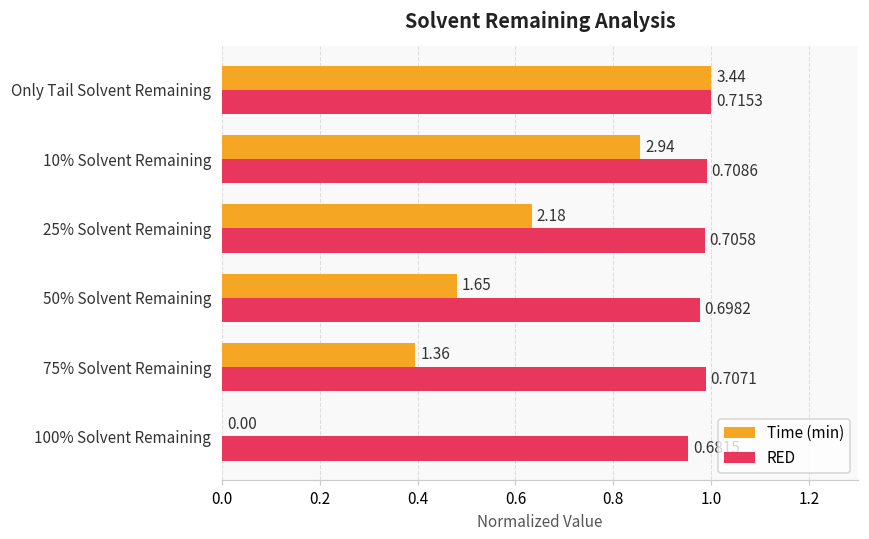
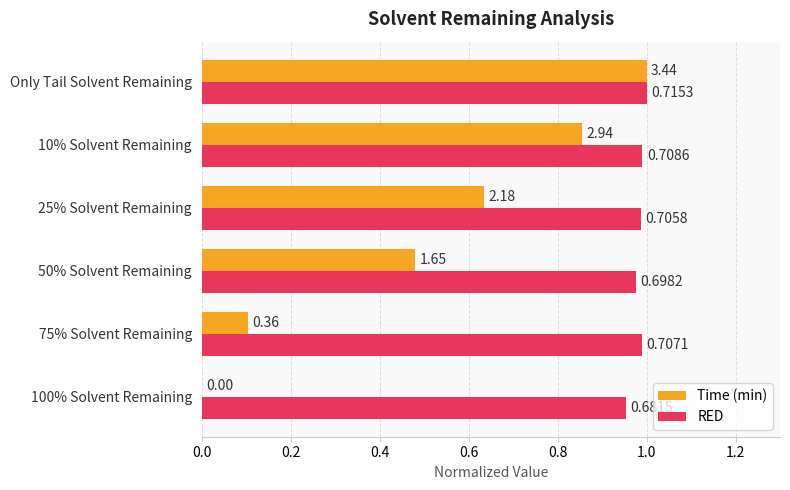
  {
    "Time (min)": {
-     "75% Solvent Remaining": 1.36,
+     "75% Solvent Remaining": 0.36,
      "100% Solvent Remaining": 0.00
    }
  }
